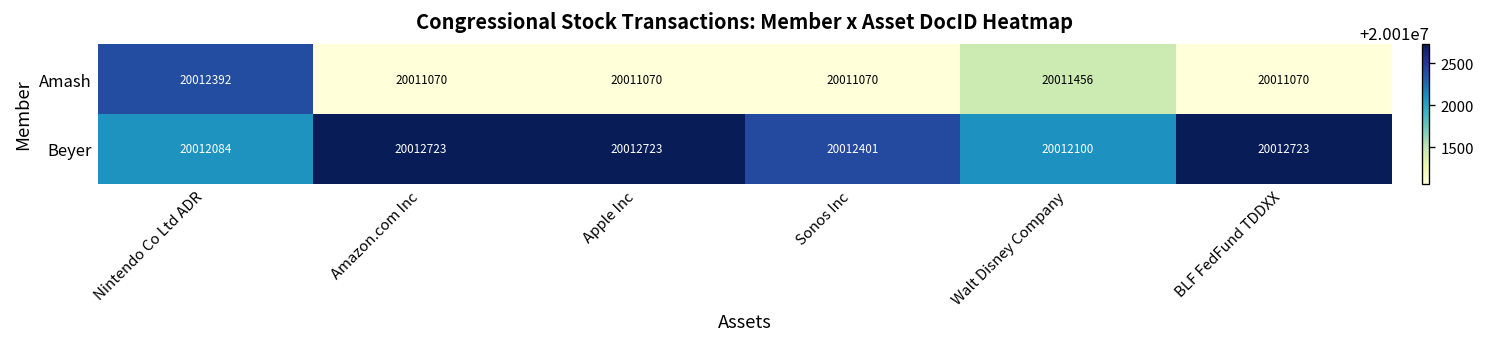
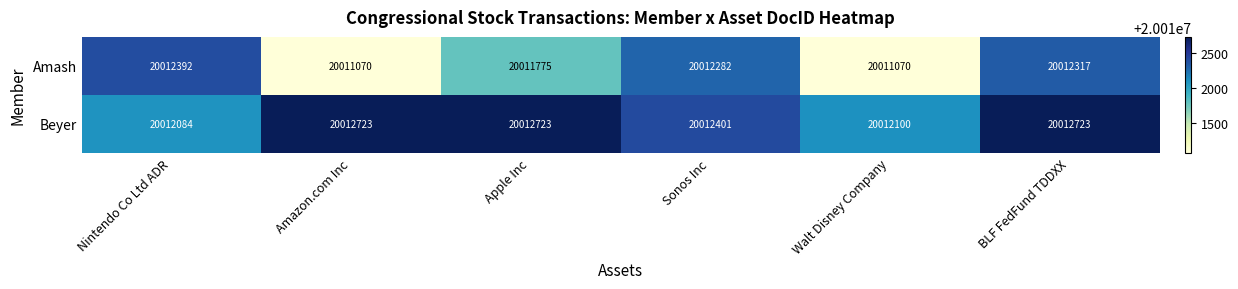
  {
    "Amash": {
      "Nintendo Co Ltd ADR": 20012392,
      "Amazon.com Inc": 20011070,
-     "Apple Inc": 20011070,
-     "Sonos Inc": 20011070,
-     "Walt Disney Company": 20011456,
-     "BLF FedFund TDDXX": 20011070
+     "Apple Inc": 20011775,
+     "Sonos Inc": 20012282,
+     "Walt Disney Company": 20011070,
+     "BLF FedFund TDDXX": 20012317
    },
    "Beyer": {
      "Nintendo Co Ltd ADR": 20012084,
      "Amazon.com Inc": 20012723,
      "Apple Inc": 20012723,
      "Sonos Inc": 20012401,
      "Walt Disney Company": 20012100,
      "BLF FedFund TDDXX": 20012723
    }
  }
